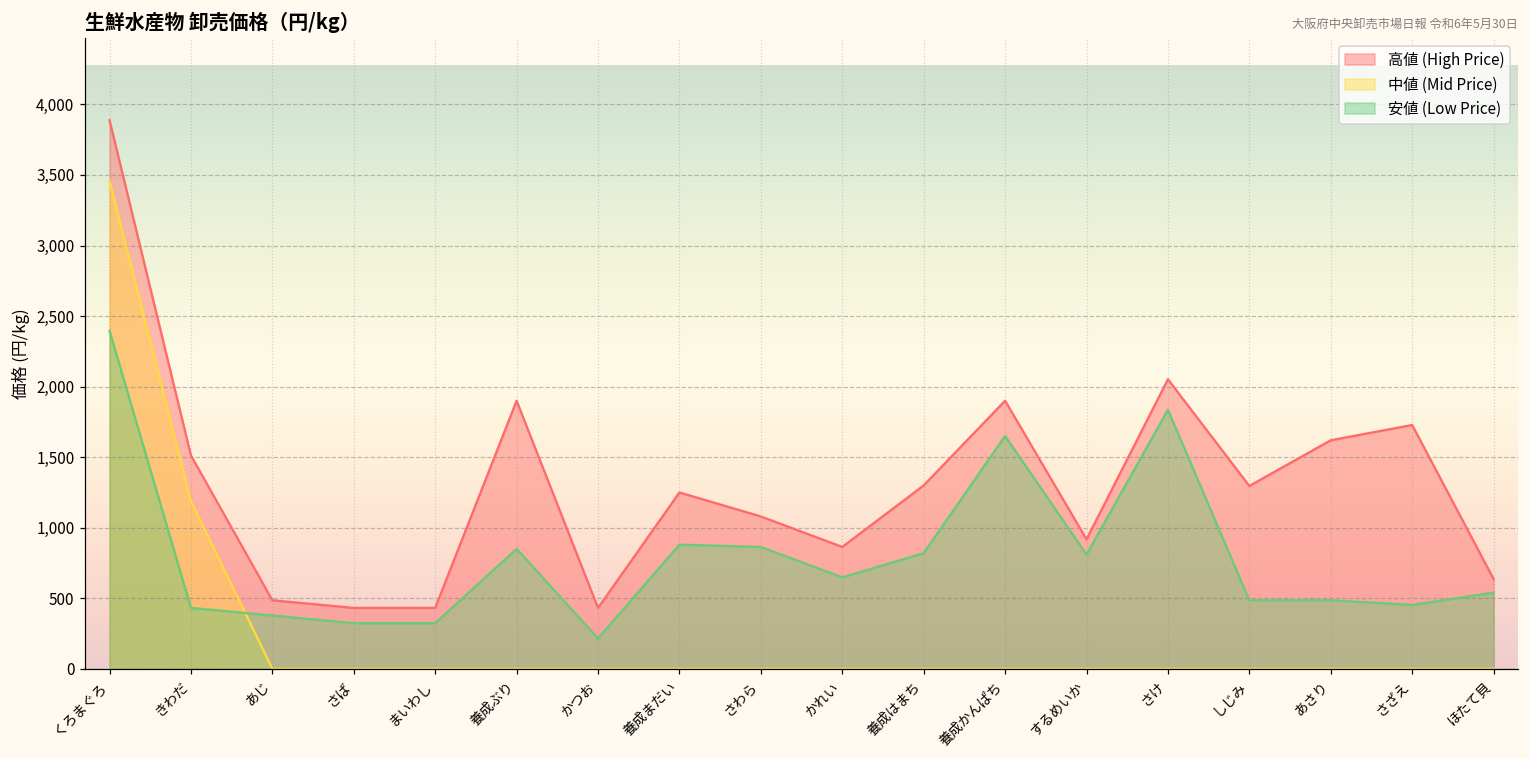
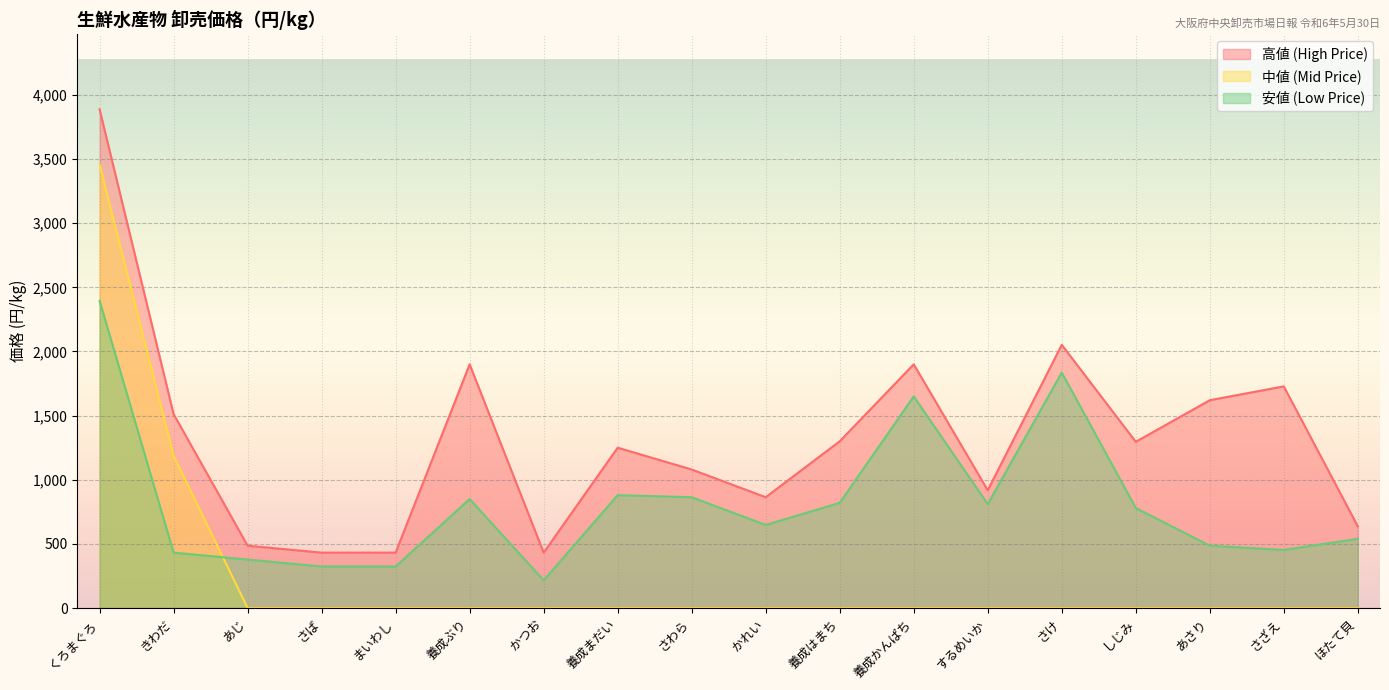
  {
    "高値 (High Price)": {
      "くろまぐろ": "3,890",
      "きわだ": "1,510",
      "あじ": "490",
      "さば": "430",
      "まいわし": "430",
      "養成ぶり": "1,900",
      "かつお": "430",
      "養成まだい": "1,250",
      "さわら": "1,080",
      "かれい": "860",
      "養成はまち": "1,300",
      "養成かんぱち": "1,900",
      "するめいか": "920",
      "さけ": "2,050",
      "しじみ": "1,300",
      "あさり": "1,620",
      "さざえ": "1,730",
      "ほたて貝": "640"
    },
    "中値 (Mid Price)": {
      "くろまぐろ": "3,460",
      "きわだ": "1,190",
      "あじ": "0",
      "さば": "0",
      "まいわし": "0",
      "養成ぶり": "0",
      "かつお": "0",
      "養成まだい": "0",
      "さわら": "0",
      "かれい": "0",
      "養成はまち": "0",
      "養成かんぱち": "0",
      "するめいか": "0",
      "さけ": "0",
      "しじみ": "0",
      "あさり": "0",
      "さざえ": "0",
      "ほたて貝": "0"
    },
    "安値 (Low Price)": {
      "くろまぐろ": "2,400",
      "きわだ": "430",
      "あじ": "380",
      "さば": "320",
      "まいわし": "320",
      "養成ぶり": "850",
      "かつお": "220",
      "養成まだい": "880",
      "さわら": "860",
      "かれい": "650",
      "養成はまち": "820",
      "養成かんぱち": "1,650",
      "するめいか": "810",
      "さけ": "1,840",
-     "しじみ": "490",
+     "しじみ": "780",
      "あさり": "490",
      "さざえ": "450",
      "ほたて貝": "540"
    }
  }
